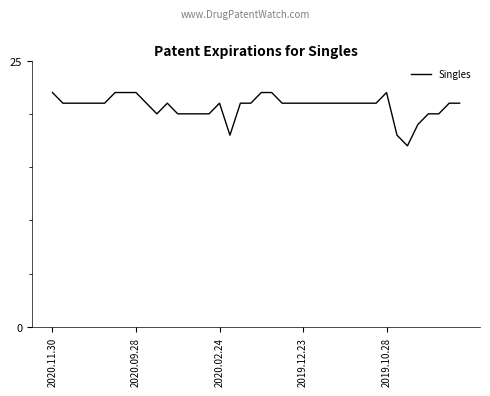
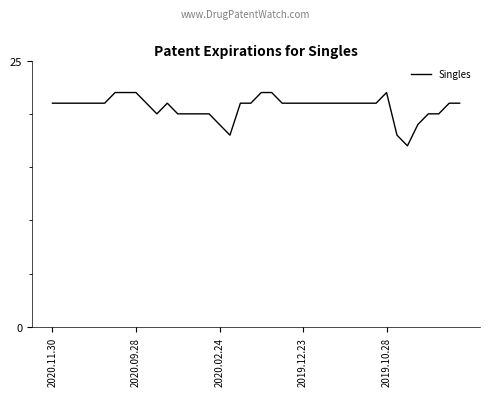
  {
-   "2020.11.30": 22,
+   "2020.11.30": 21,
    "2020.09.28": 22,
-   "2020.02.24": 21,
+   "2020.02.24": 19,
    "2019.12.23": 21,
    "2019.10.28": 22
  }
